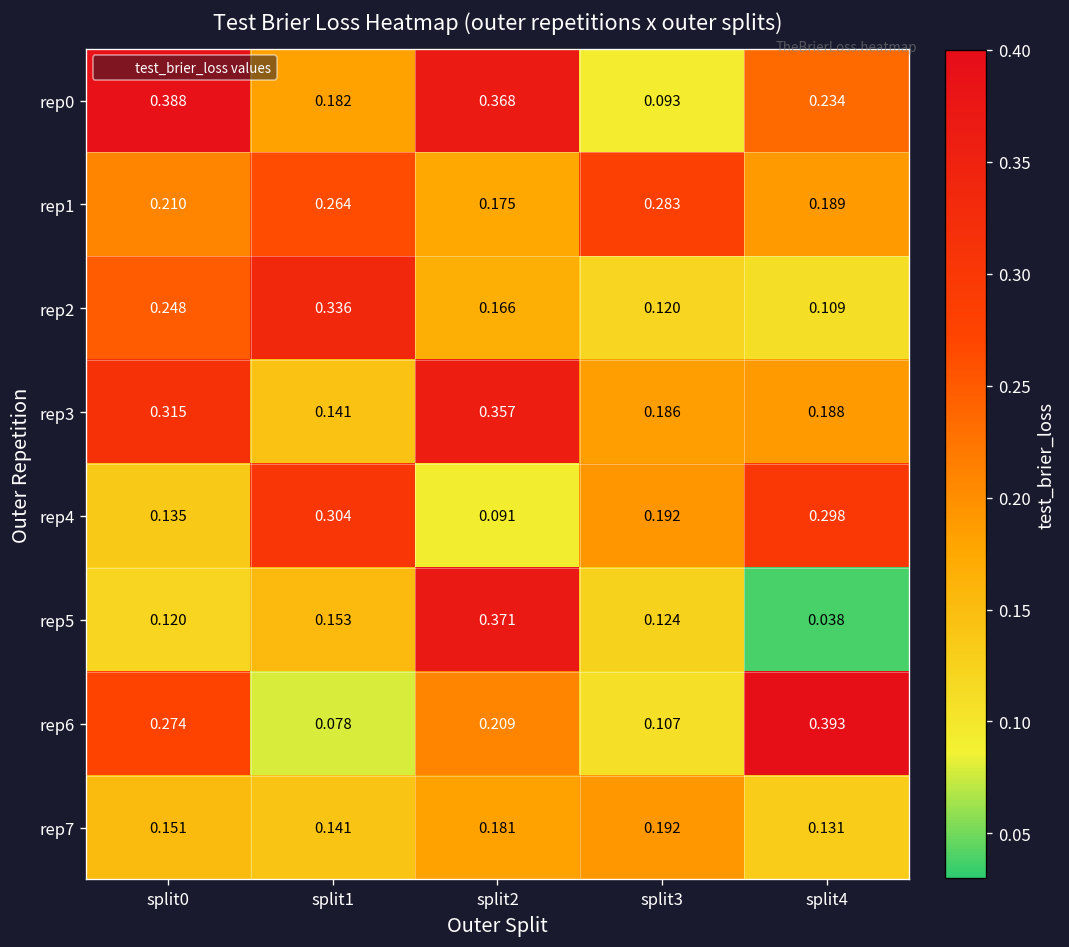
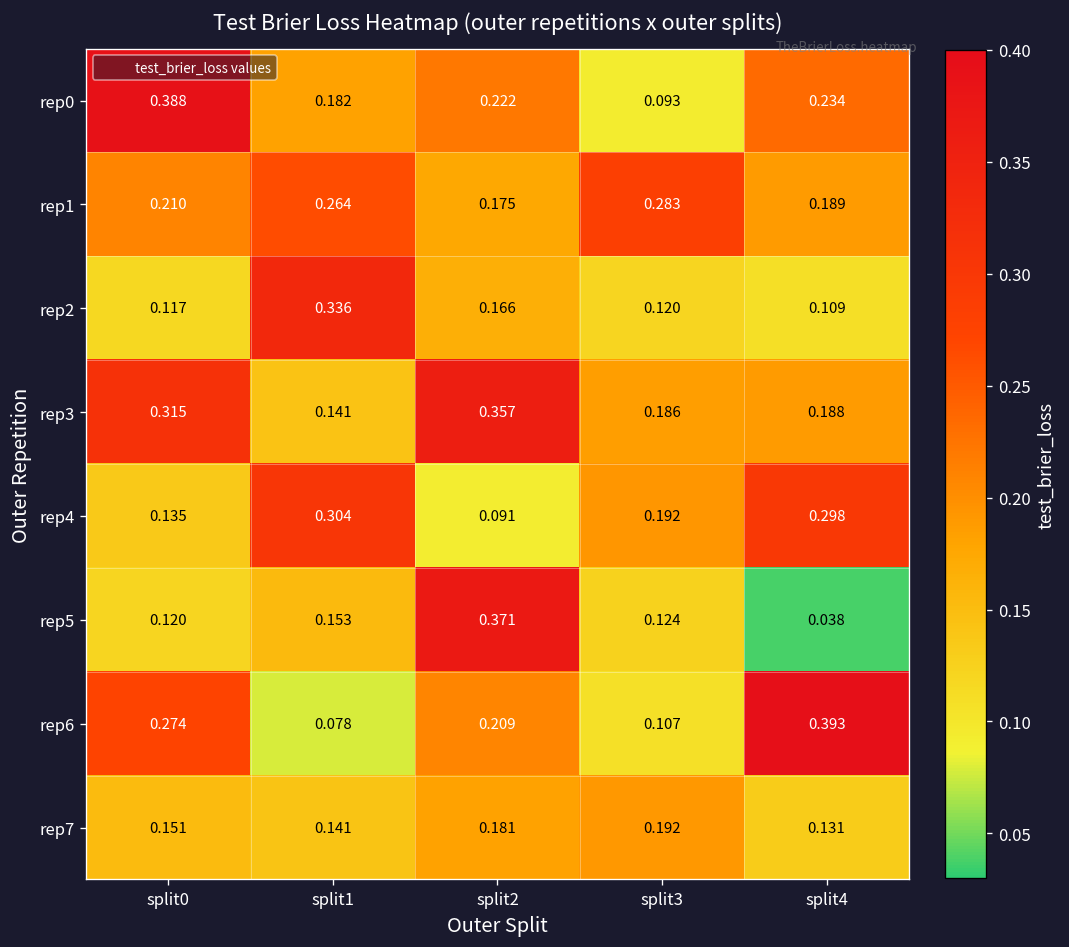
  {
    "rep0": {
      "split0": 0.388,
      "split1": 0.182,
-     "split2": 0.368,
+     "split2": 0.222,
      "split3": 0.093,
      "split4": 0.234
    },
    "rep1": {
      "split0": 0.210,
      "split1": 0.264,
      "split2": 0.175,
      "split3": 0.283,
      "split4": 0.189
    },
    "rep2": {
-     "split0": 0.248,
+     "split0": 0.117,
      "split1": 0.336,
      "split2": 0.166,
      "split3": 0.120,
      "split4": 0.109
    },
    "rep3": {
      "split0": 0.315,
      "split1": 0.141,
      "split2": 0.357,
      "split3": 0.186,
      "split4": 0.188
    },
    "rep4": {
      "split0": 0.135,
      "split1": 0.304,
      "split2": 0.091,
      "split3": 0.192,
      "split4": 0.298
    },
    "rep5": {
      "split0": 0.120,
      "split1": 0.153,
      "split2": 0.371,
      "split3": 0.124,
      "split4": 0.038
    },
    "rep6": {
      "split0": 0.274,
      "split1": 0.078,
      "split2": 0.209,
      "split3": 0.107,
      "split4": 0.393
    },
    "rep7": {
      "split0": 0.151,
      "split1": 0.141,
      "split2": 0.181,
      "split3": 0.192,
      "split4": 0.131
    }
  }
